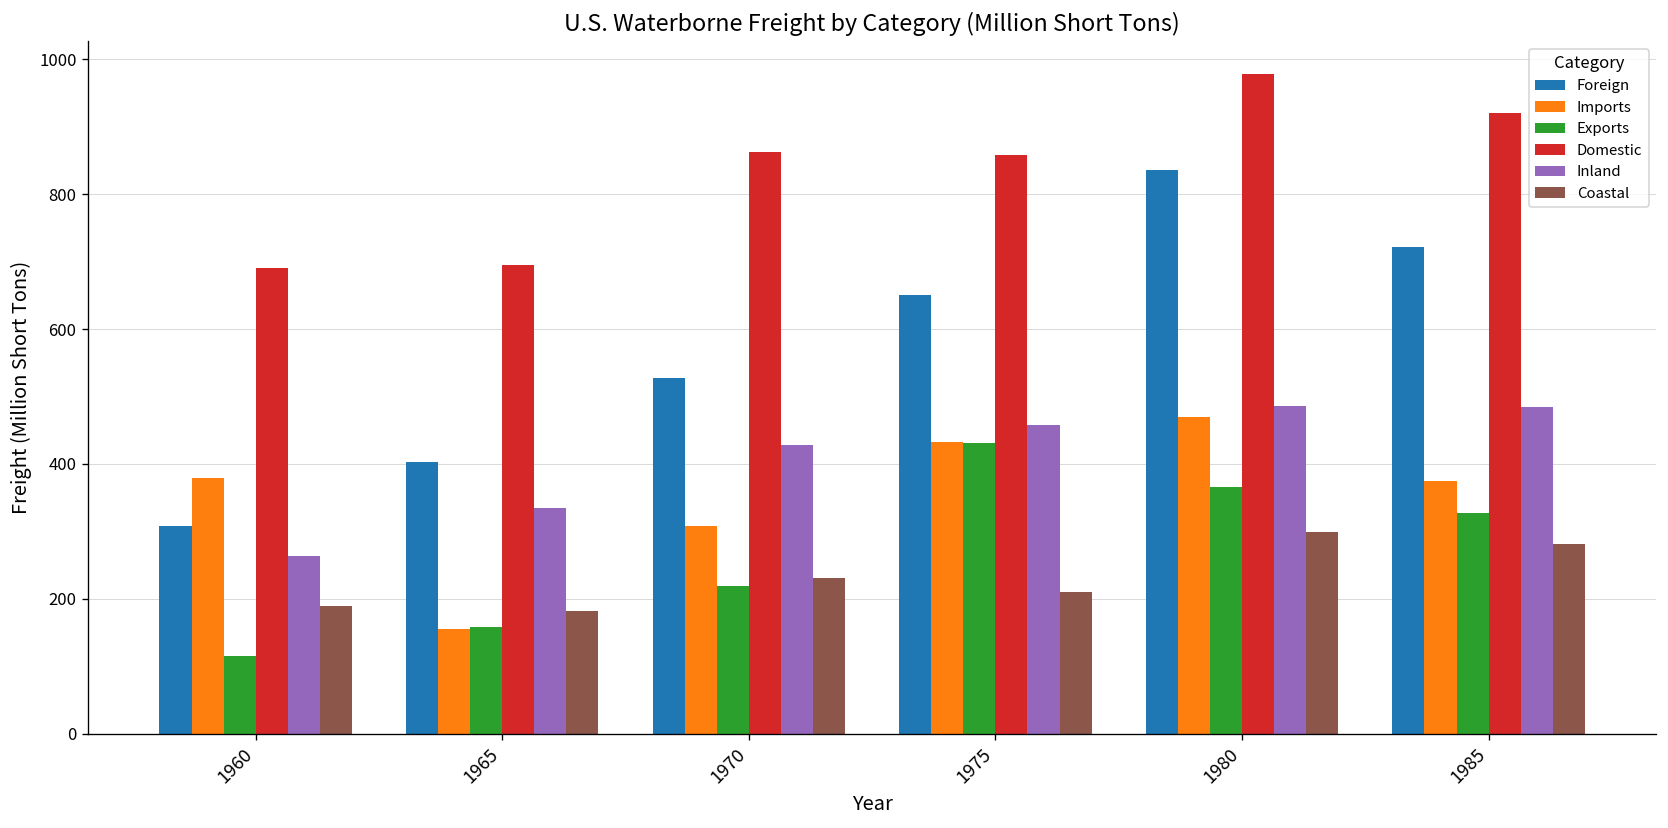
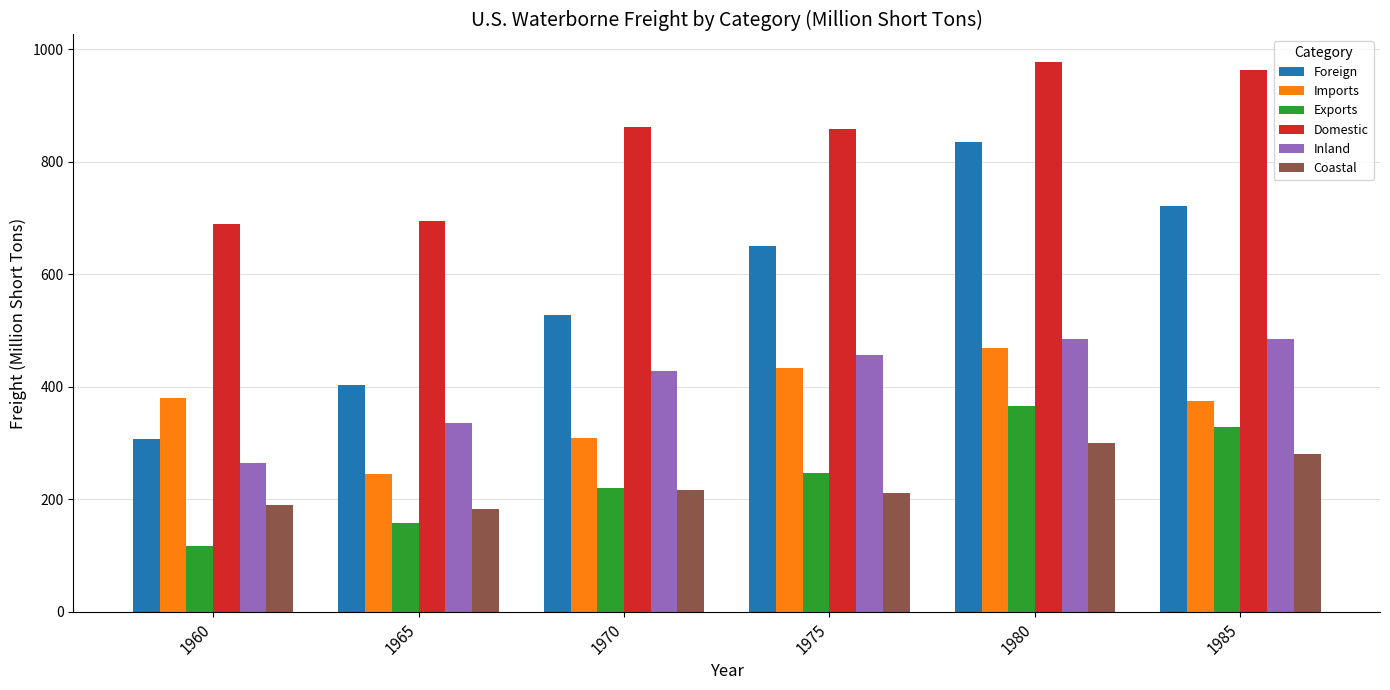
  {
    "Foreign": {
      "1960": 310,
      "1965": 400,
      "1970": 530,
      "1975": 650,
      "1980": 840,
      "1985": 720
    },
    "Imports": {
      "1960": 380,
-     "1965": 160,
+     "1965": 240,
      "1970": 310,
      "1975": 430,
      "1980": 470,
      "1985": 370
    },
    "Exports": {
      "1960": 120,
      "1965": 160,
      "1970": 220,
-     "1975": 430,
+     "1975": 250,
      "1980": 370,
      "1985": 330
    },
    "Domestic": {
      "1960": 690,
      "1965": 690,
      "1970": 860,
      "1975": 860,
      "1980": 980,
-     "1985": 920
+     "1985": 960
    },
    "Inland": {
      "1960": 260,
      "1965": 340,
      "1970": 430,
      "1975": 460,
      "1980": 490,
      "1985": 490
    },
    "Coastal": {
      "1960": 190,
      "1965": 180,
-     "1970": 230,
+     "1970": 220,
      "1975": 210,
      "1980": 300,
      "1985": 280
    }
  }
